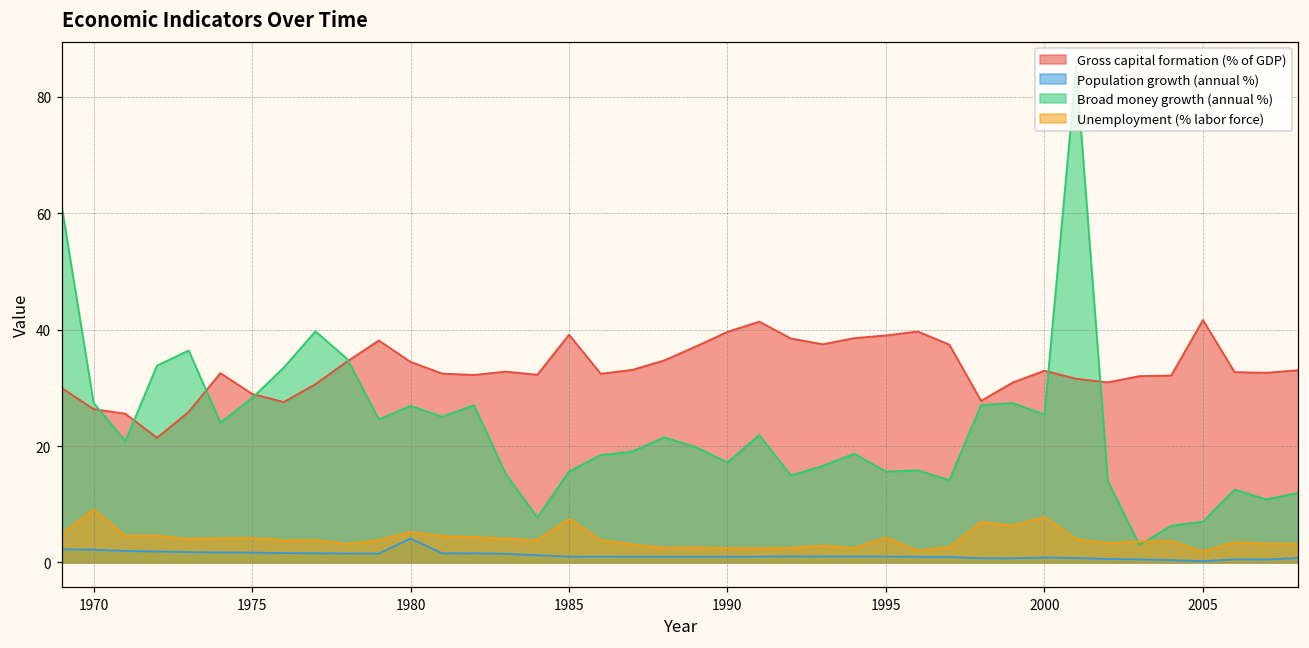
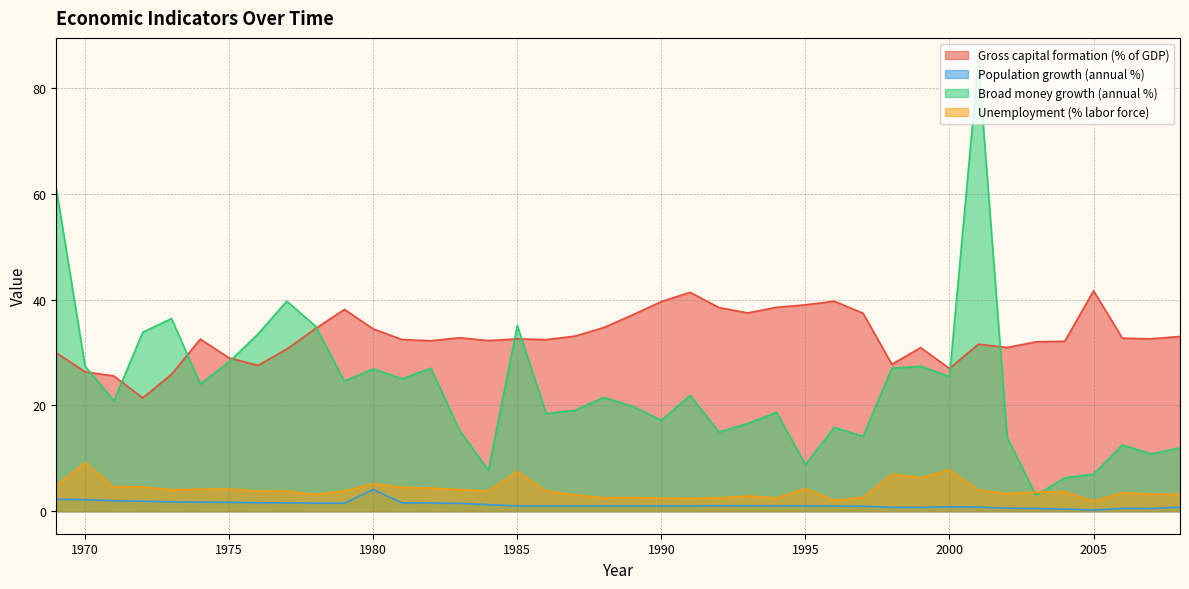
  {
    "Gross capital formation (% of GDP)": {
      "1970": 26,
      "1975": 29,
      "1980": 34,
-     "1985": 39,
+     "1985": 33,
      "1990": 40,
      "1995": 39,
-     "2000": 33,
+     "2000": 27,
      "2005": 42
    },
    "Population growth (annual %)": {
      "1970": 2,
      "1975": 2,
      "1980": 4,
      "1985": 1,
      "1990": 1,
      "1995": 1,
      "2000": 1,
      "2005": 0
    },
    "Broad money growth (annual %)": {
      "1970": 27,
      "1975": 28,
      "1980": 27,
-     "1985": 16,
+     "1985": 35,
      "1990": 17,
-     "1995": 16,
+     "1995": 9,
      "2000": 25,
      "2005": 7
    },
    "Unemployment (% labor force)": {
      "1970": 9,
      "1975": 4,
      "1980": 5,
      "1985": 7,
      "1990": 2,
      "1995": 4,
      "2000": 8,
      "2005": 2
    }
  }
